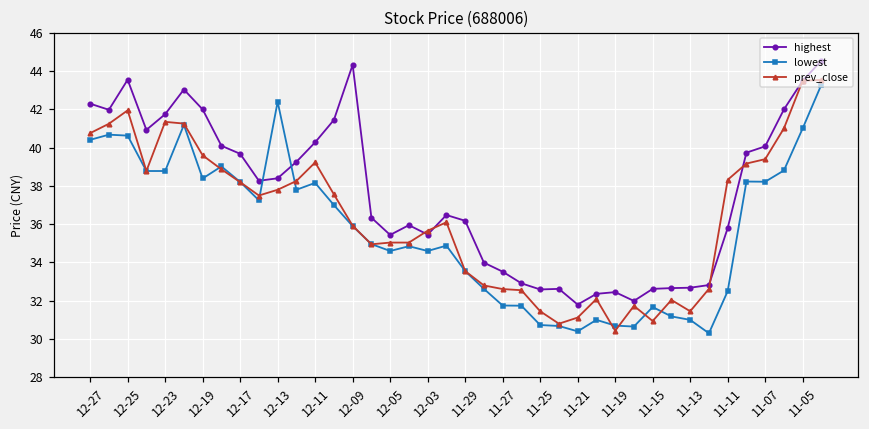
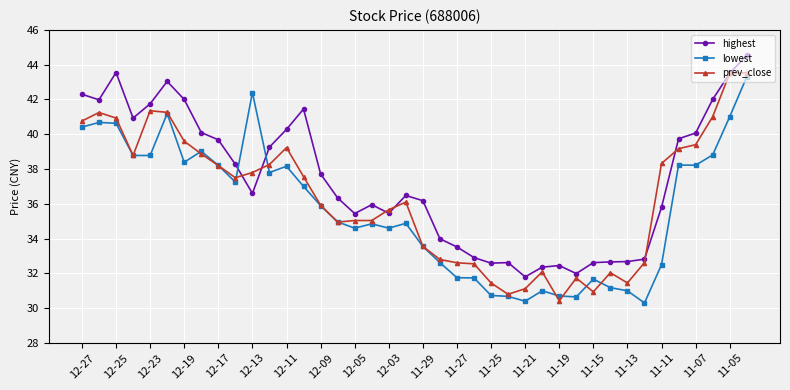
  {
    "highest": {
      "12-27": 42.3,
      "12-25": 43.6,
      "12-23": 41.8,
      "12-19": 42.0,
      "12-17": 39.7,
-     "12-13": 38.4,
+     "12-13": 36.6,
      "12-11": 40.3,
-     "12-09": 44.3,
+     "12-09": 37.7,
      "12-05": 35.4,
      "12-03": 35.5,
      "11-29": 36.2,
      "11-27": 33.5,
      "11-25": 32.6,
      "11-21": 31.8,
      "11-19": 32.5,
      "11-15": 32.6,
      "11-13": 32.7,
      "11-11": 35.8,
      "11-07": 40.1
    },
    "lowest": {
      "12-27": 40.4,
      "12-25": 40.6,
      "12-23": 38.8,
      "12-19": 38.4,
      "12-13": 42.4,
      "12-11": 38.2,
      "12-05": 34.6,
      "12-03": 34.6,
      "11-27": 31.8,
      "11-25": 30.7,
      "11-21": 30.4,
      "11-19": 30.7,
      "11-15": 31.7,
      "11-13": 31.0,
      "11-11": 32.5,
      "11-07": 38.2,
      "11-05": 41.0
    },
    "prev_close": {
      "12-27": 40.8,
-     "12-25": 42.0,
+     "12-25": 40.9,
      "12-23": 41.4,
      "12-19": 39.6,
      "12-13": 37.8,
      "12-11": 39.2,
      "12-05": 35.0,
      "12-03": 35.7,
      "11-27": 32.6,
      "11-25": 31.5,
      "11-21": 31.1,
      "11-19": 30.4,
      "11-15": 30.9,
      "11-13": 31.5,
      "11-11": 38.3,
      "11-07": 39.4
    }
  }
